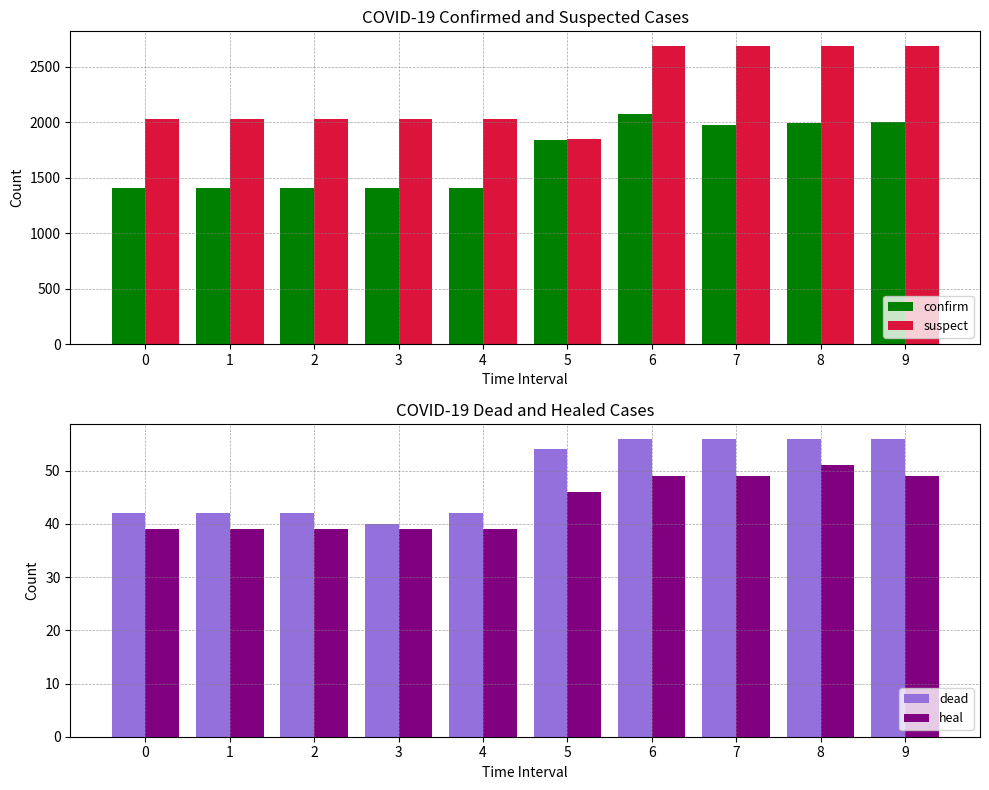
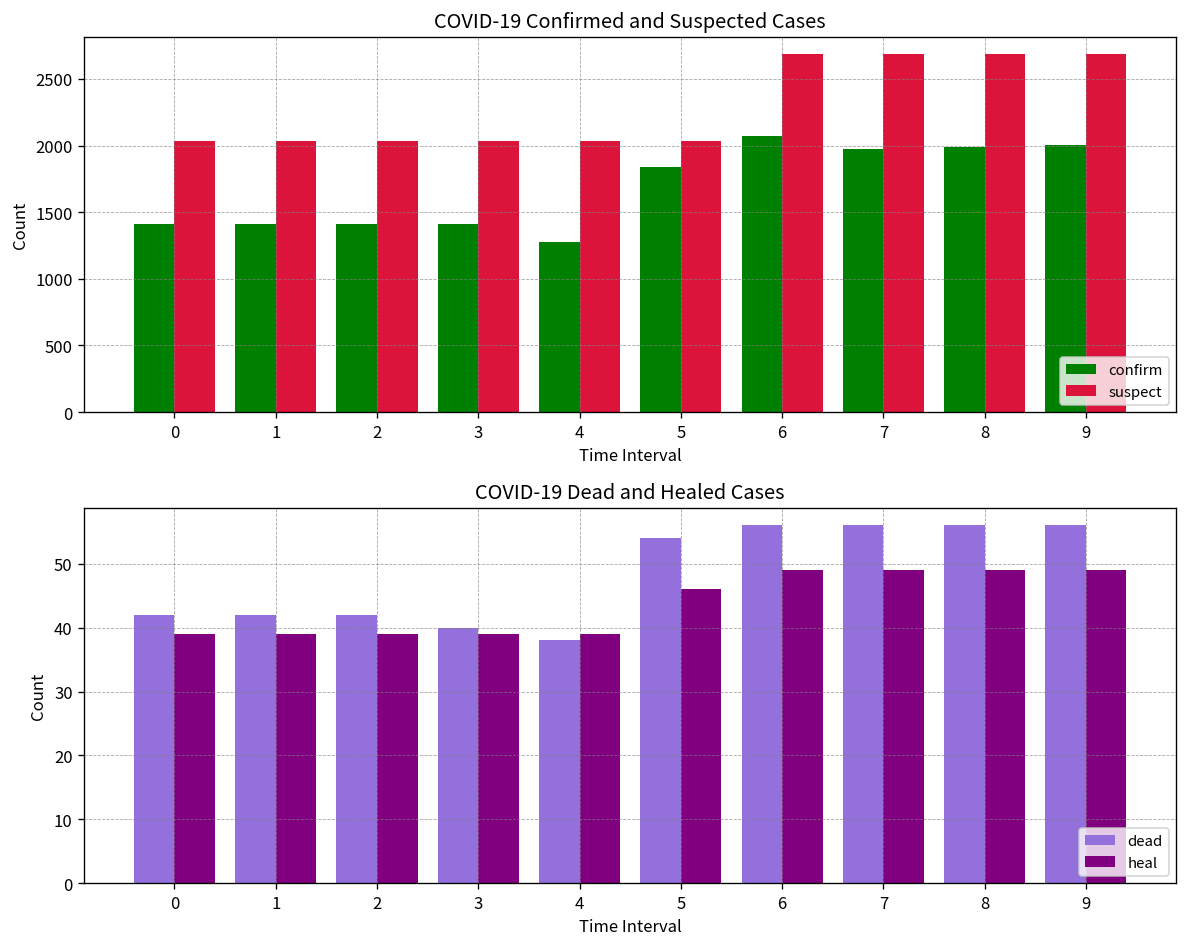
  {
    "COVID-19 Confirmed and Suspected Cases": {
      "confirm": {
        "0": 1410,
        "1": 1410,
        "2": 1410,
        "3": 1410,
-       "4": 1410,
+       "4": 1280,
        "5": 1840,
        "6": 2080,
        "7": 1980,
        "8": 1990,
        "9": 2010
      },
      "suspect": {
        "0": 2030,
        "1": 2030,
        "2": 2030,
        "3": 2030,
        "4": 2030,
-       "5": 1850,
+       "5": 2030,
        "6": 2680,
        "7": 2680,
        "8": 2680,
        "9": 2680
      }
    },
    "COVID-19 Dead and Healed Cases": {
      "dead": {
        "0": 42,
        "1": 42,
        "2": 42,
        "3": 40,
-       "4": 42,
+       "4": 38,
        "5": 54,
        "6": 56,
        "7": 56,
        "8": 56,
        "9": 56
      },
      "heal": {
        "0": 39,
        "1": 39,
        "2": 39,
        "3": 39,
        "4": 39,
        "5": 46,
        "6": 49,
        "7": 49,
-       "8": 51,
+       "8": 49,
        "9": 49
      }
    }
  }
